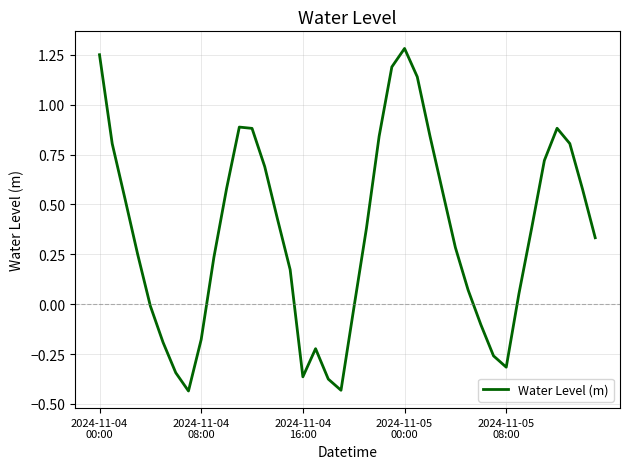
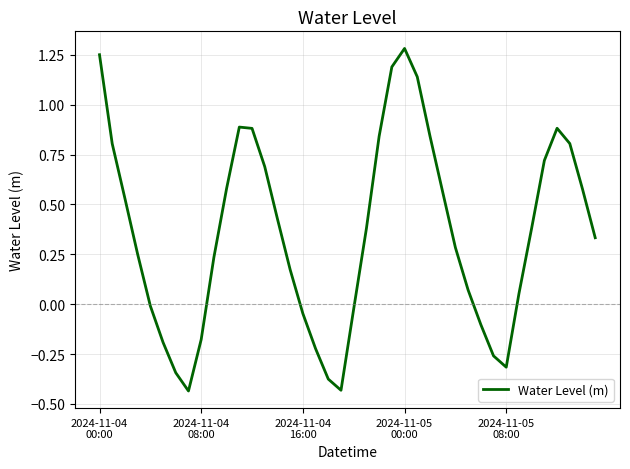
  {
    "2024-11-04 00:00": 1.25,
    "2024-11-04 08:00": -0.18,
-   "2024-11-04 16:00": -0.36,
+   "2024-11-04 16:00": -0.05,
    "2024-11-05 00:00": 1.28,
    "2024-11-05 08:00": -0.32
  }
